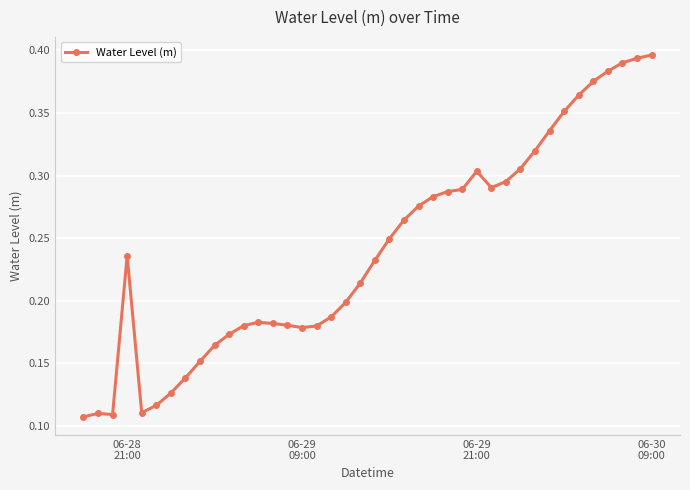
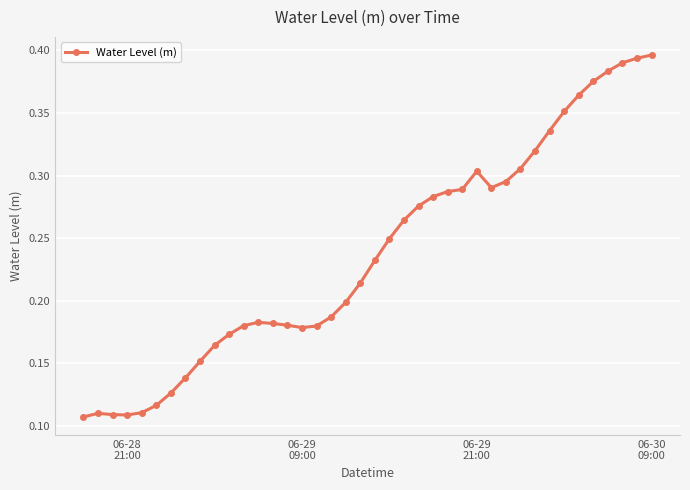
  {
-   "06-28 21:00": 0.236,
+   "06-28 21:00": 0.109,
    "06-29 09:00": 0.179,
    "06-29 21:00": 0.303,
    "06-30 09:00": 0.396
  }
